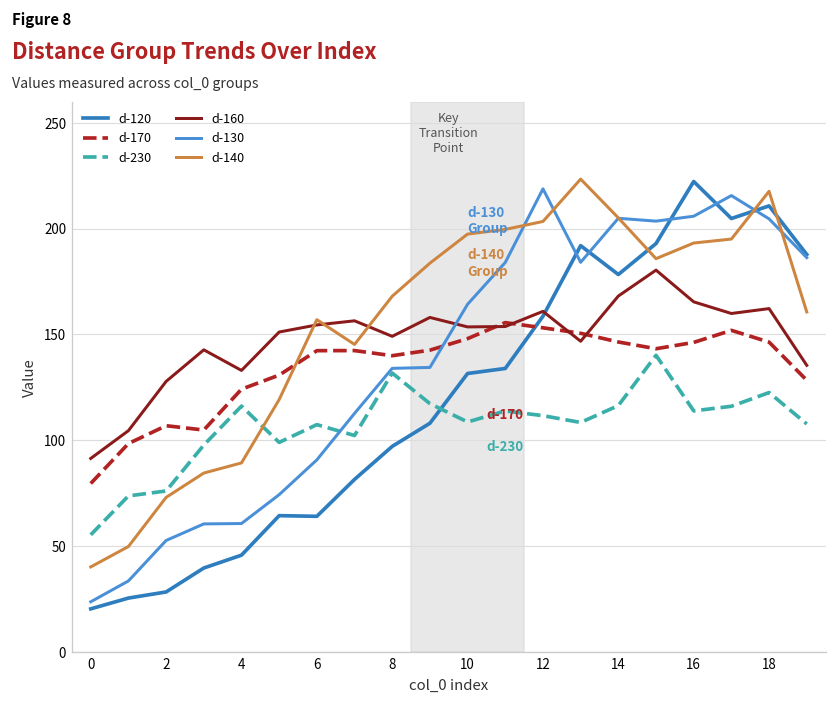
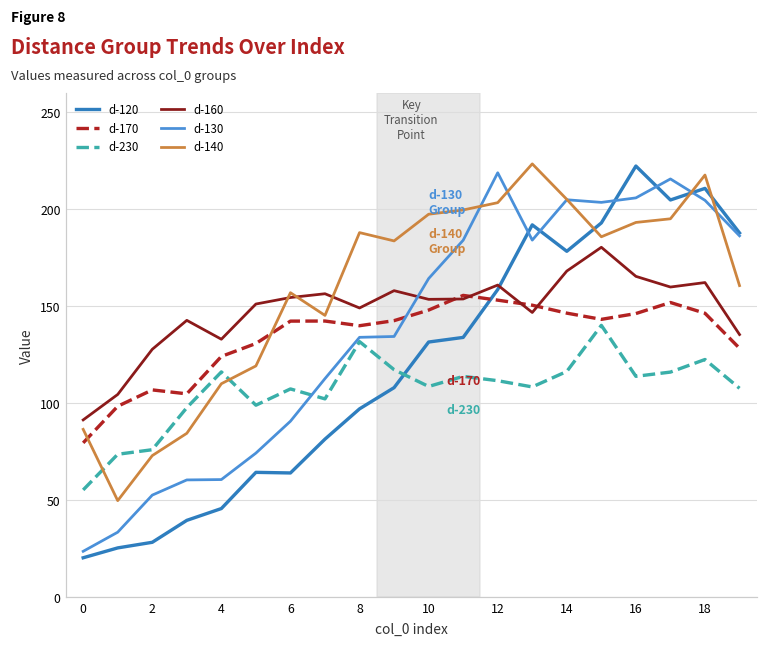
  {
    "d-140": {
-     "0": 40,
+     "0": 87,
      "2": 73,
-     "4": 89,
+     "4": 110,
      "6": 157,
-     "8": 168,
+     "8": 188,
      "10": 197,
      "12": 203,
      "16": 193,
      "18": 218
    }
  }
